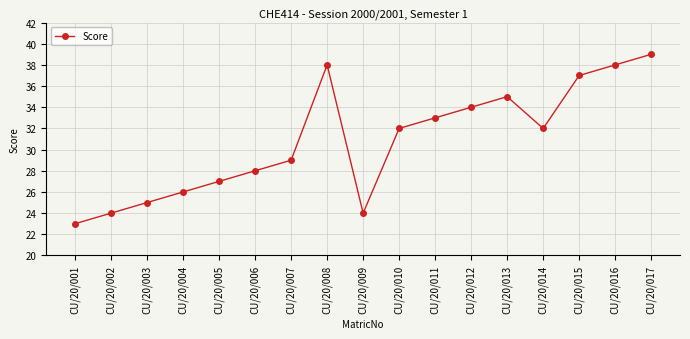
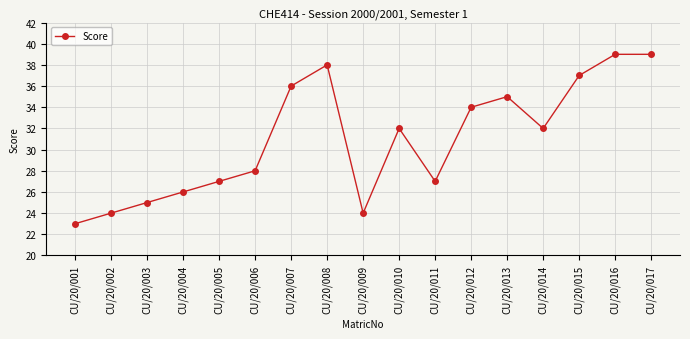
  {
    "CU/20/001": 23,
    "CU/20/002": 24,
    "CU/20/003": 25,
    "CU/20/004": 26,
    "CU/20/005": 27,
    "CU/20/006": 28,
-   "CU/20/007": 29,
+   "CU/20/007": 36,
    "CU/20/008": 38,
    "CU/20/009": 24,
    "CU/20/010": 32,
-   "CU/20/011": 33,
+   "CU/20/011": 27,
    "CU/20/012": 34,
    "CU/20/013": 35,
    "CU/20/014": 32,
    "CU/20/015": 37,
-   "CU/20/016": 38,
+   "CU/20/016": 39,
    "CU/20/017": 39
  }
